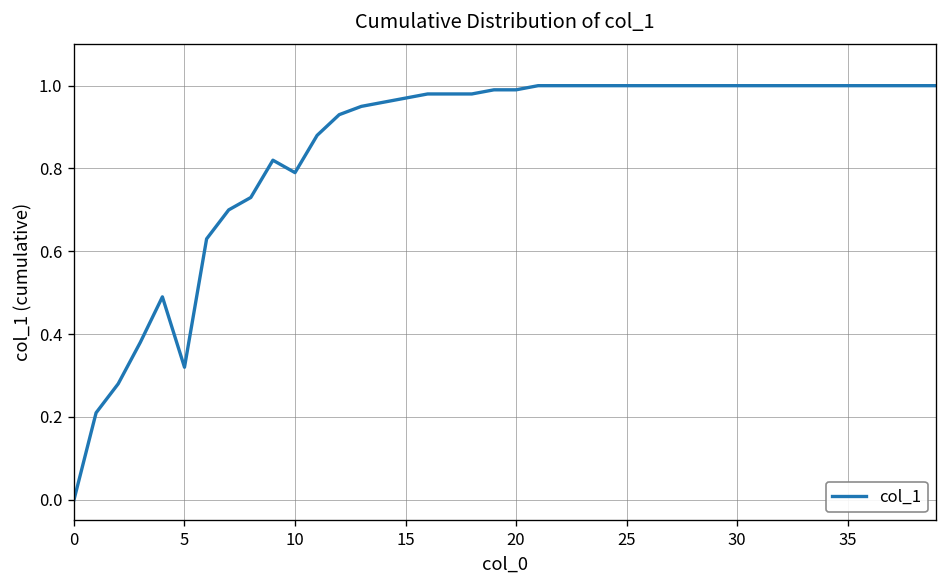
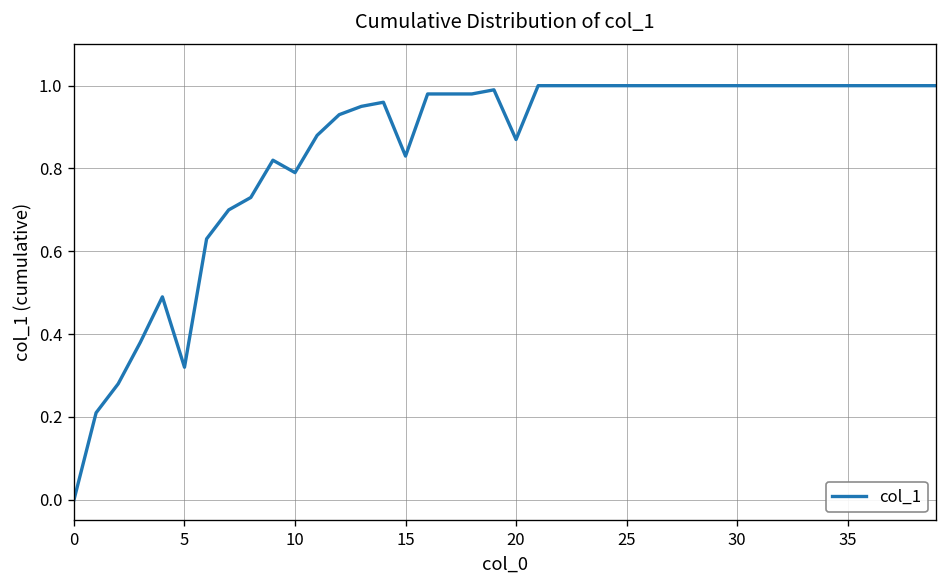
  {
    "0": 0.00,
    "5": 0.32,
    "10": 0.79,
-   "15": 0.97,
-   "20": 0.99,
+   "15": 0.83,
+   "20": 0.87,
    "25": 1.00,
    "30": 1.00,
    "35": 1.00
  }
